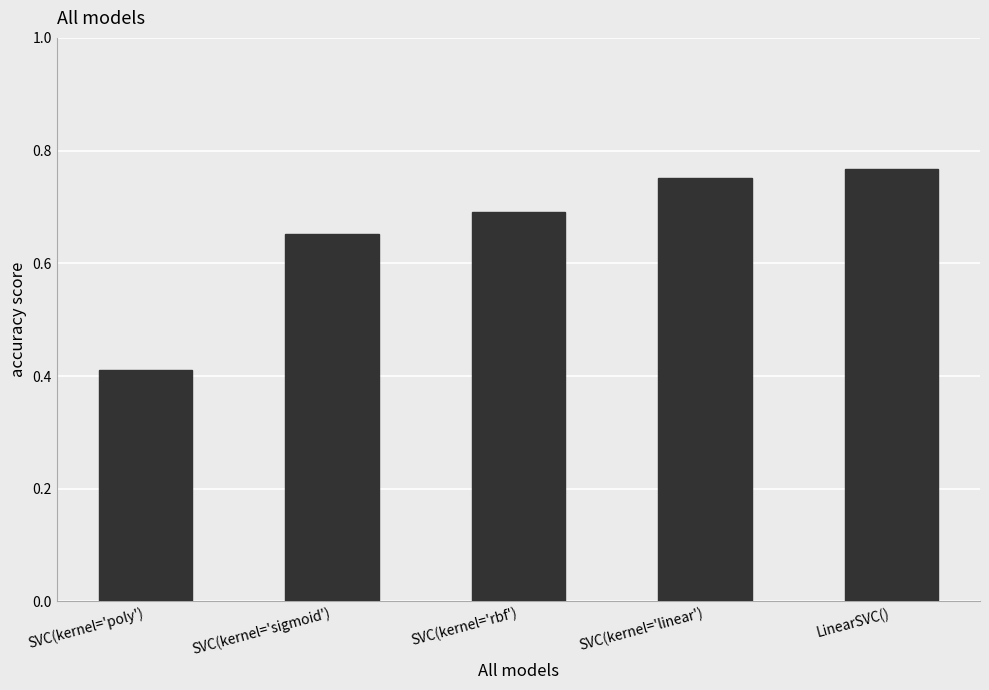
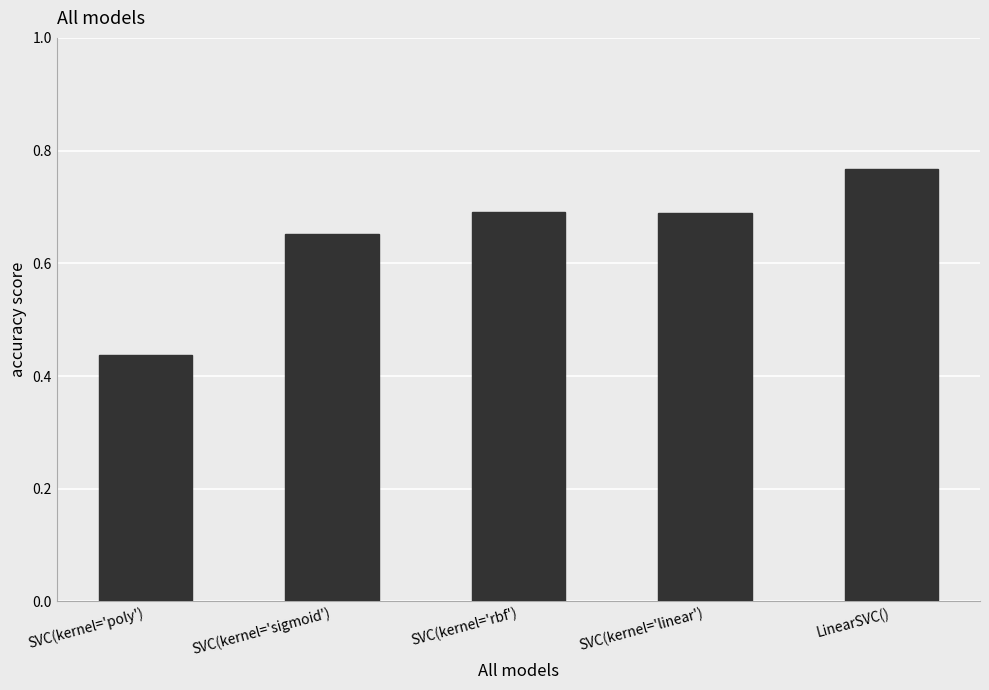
  {
-   "SVC(kernel='poly')": 0.41,
+   "SVC(kernel='poly')": 0.44,
    "SVC(kernel='sigmoid')": 0.65,
    "SVC(kernel='rbf')": 0.69,
-   "SVC(kernel='linear')": 0.75,
+   "SVC(kernel='linear')": 0.69,
    "LinearSVC()": 0.77
  }
